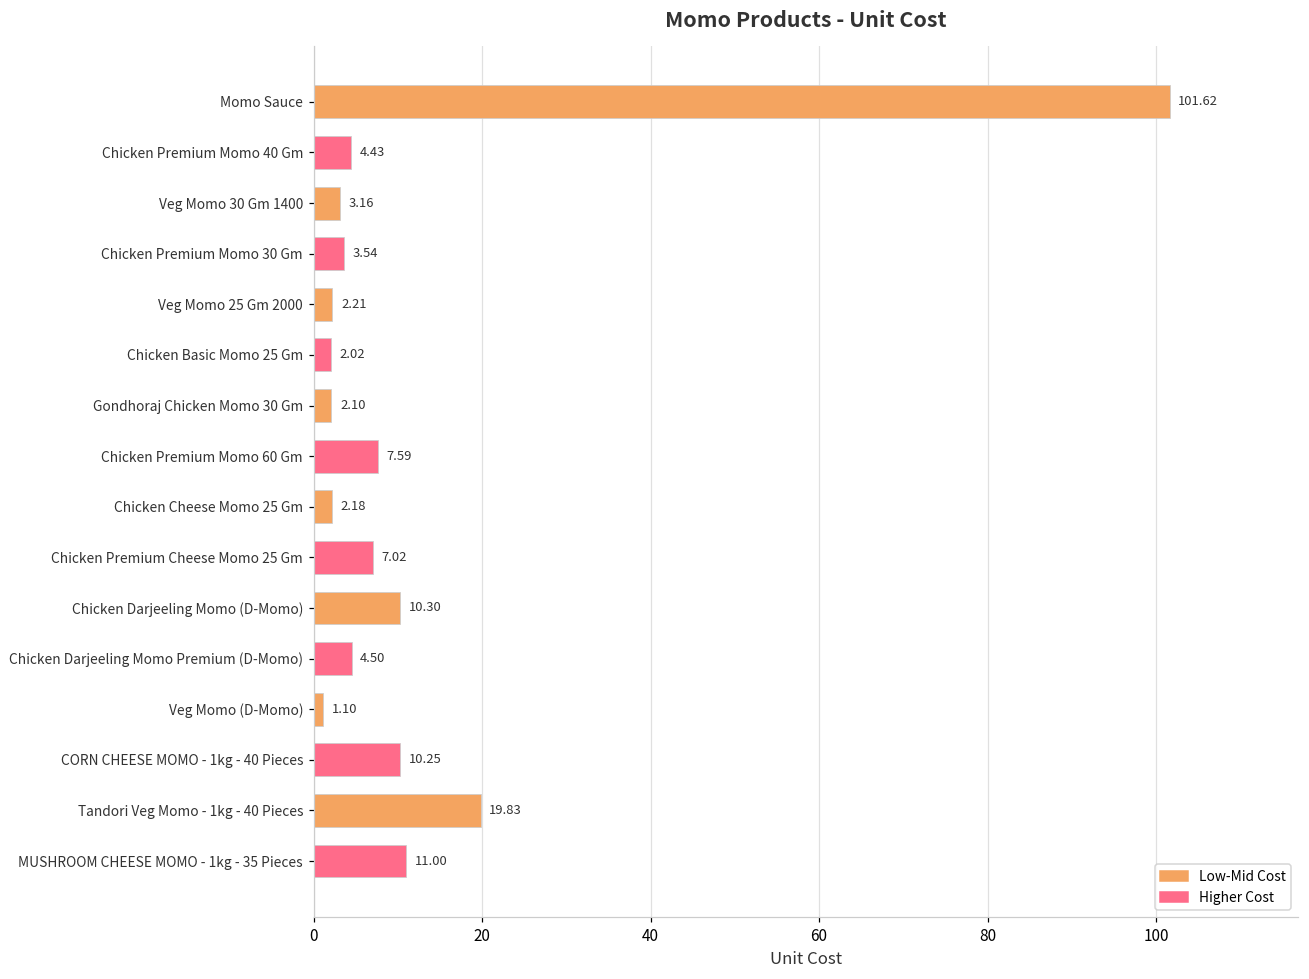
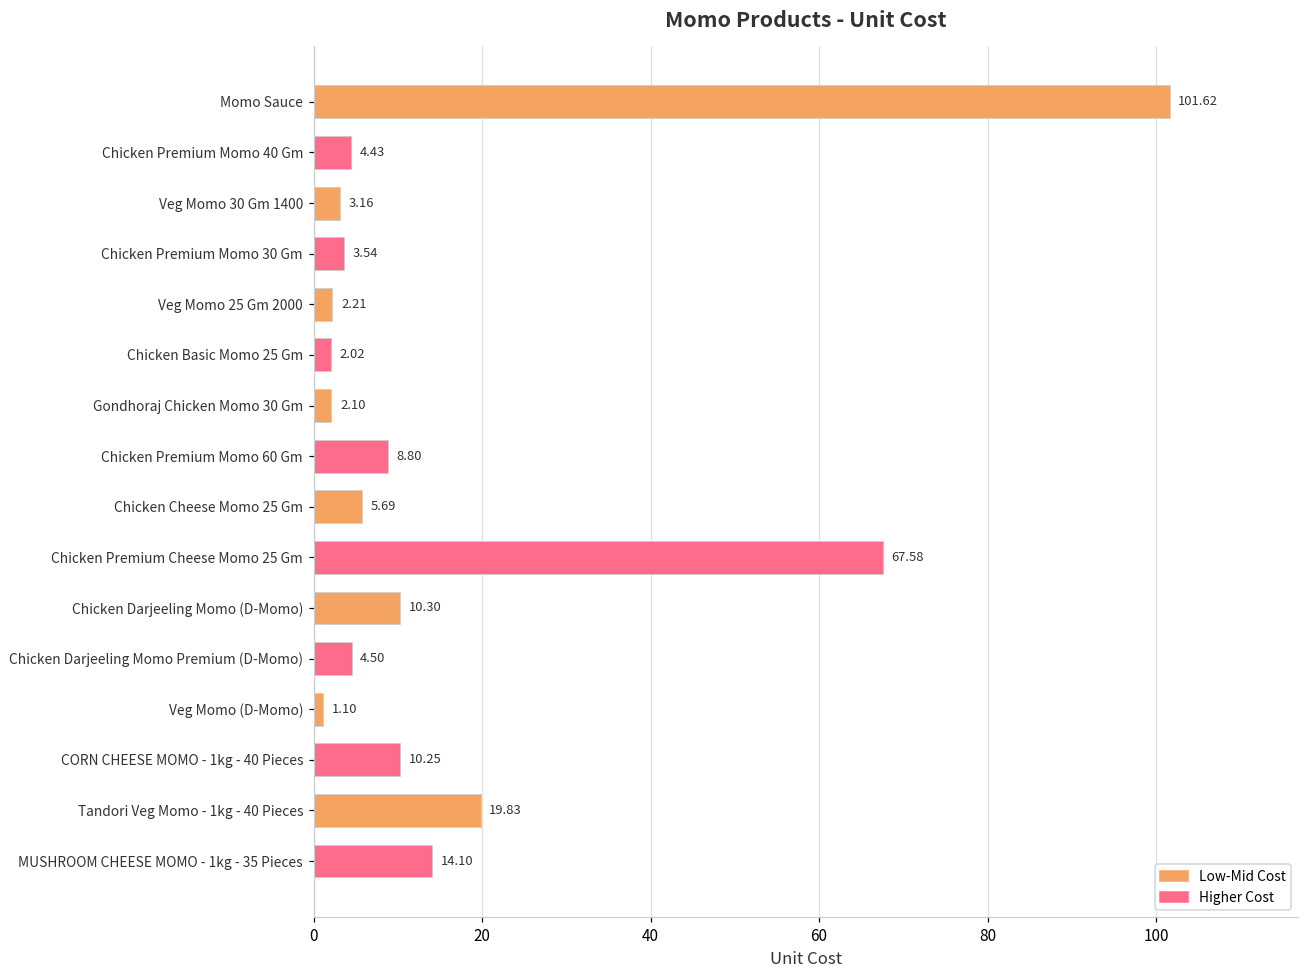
  {
    "Momo Sauce": 101.62,
    "Chicken Premium Momo 40 Gm": 4.43,
    "Veg Momo 30 Gm 1400": 3.16,
    "Chicken Premium Momo 30 Gm": 3.54,
    "Veg Momo 25 Gm 2000": 2.21,
    "Chicken Basic Momo 25 Gm": 2.02,
    "Gondhoraj Chicken Momo 30 Gm": 2.10,
-   "Chicken Premium Momo 60 Gm": 7.59,
-   "Chicken Cheese Momo 25 Gm": 2.18,
-   "Chicken Premium Cheese Momo 25 Gm": 7.02,
+   "Chicken Premium Momo 60 Gm": 8.80,
+   "Chicken Cheese Momo 25 Gm": 5.69,
+   "Chicken Premium Cheese Momo 25 Gm": 67.58,
    "Chicken Darjeeling Momo (D-Momo)": 10.30,
    "Chicken Darjeeling Momo Premium (D-Momo)": 4.50,
    "Veg Momo (D-Momo)": 1.10,
    "CORN CHEESE MOMO - 1kg - 40 Pieces": 10.25,
    "Tandori Veg Momo - 1kg - 40 Pieces": 19.83,
-   "MUSHROOM CHEESE MOMO - 1kg - 35 Pieces": 11.00
+   "MUSHROOM CHEESE MOMO - 1kg - 35 Pieces": 14.10
  }
